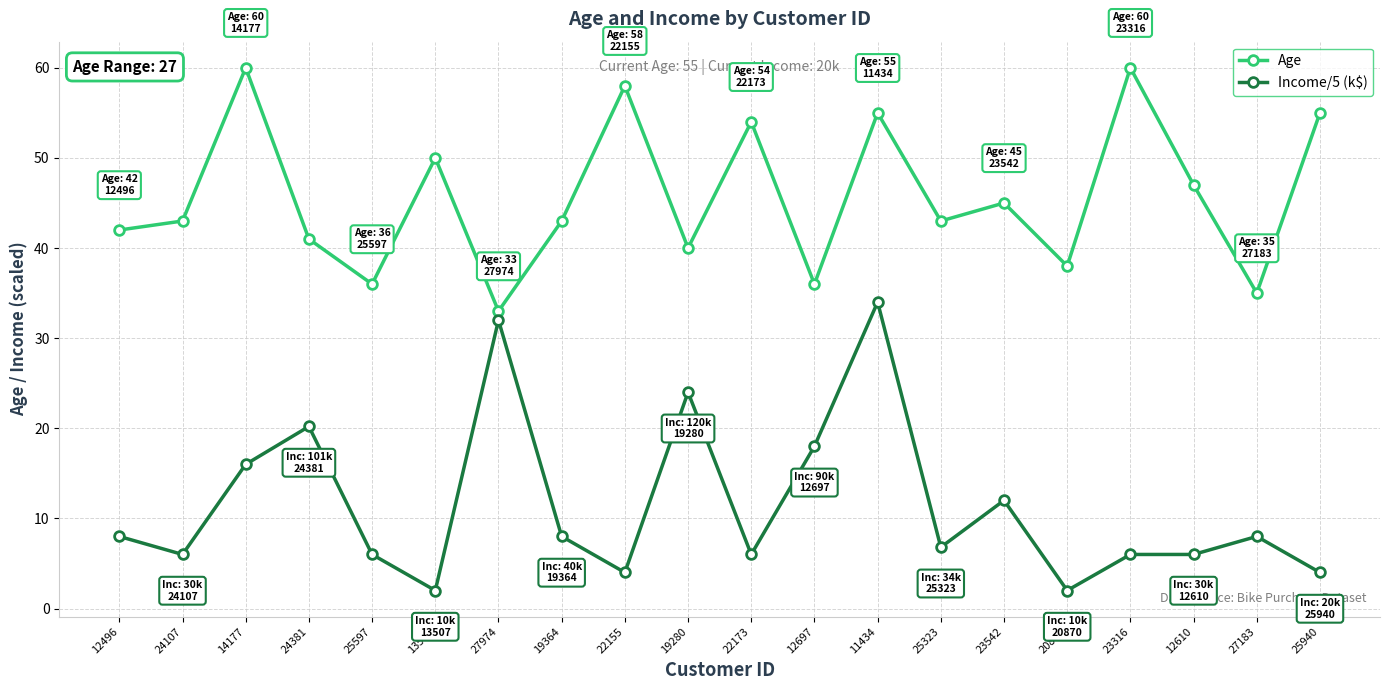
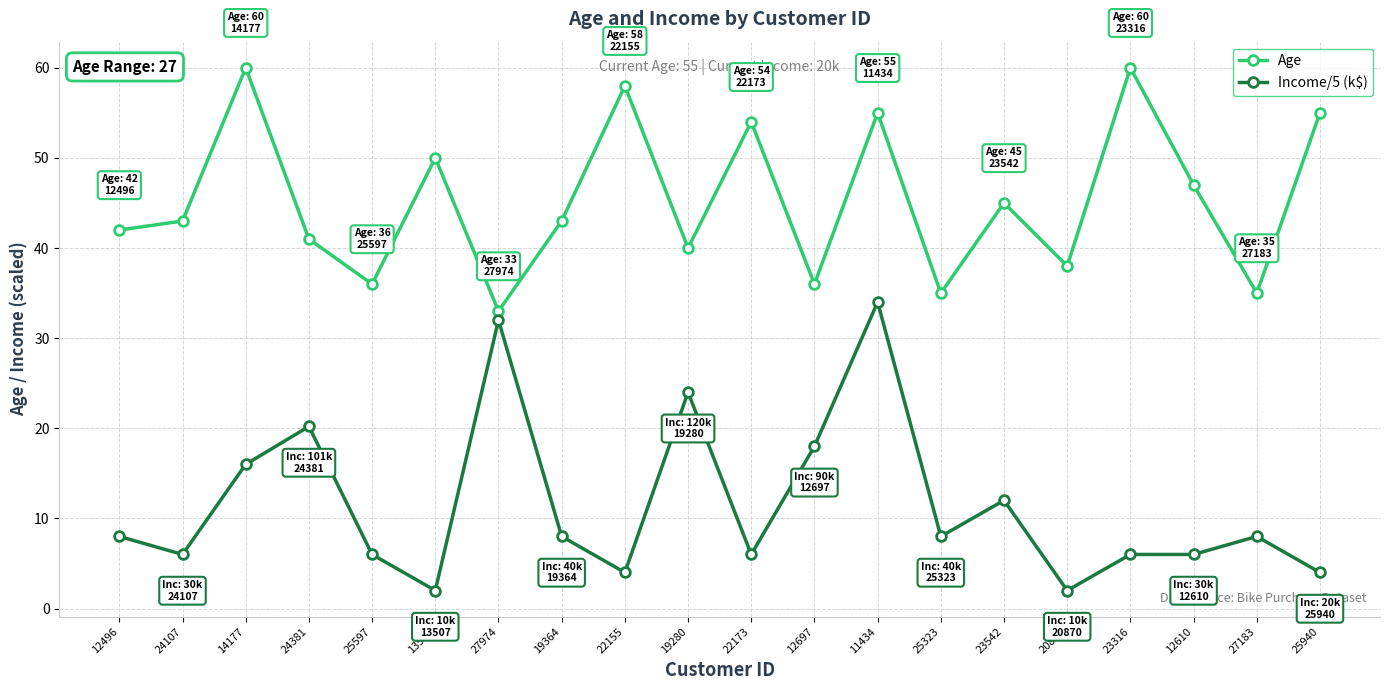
  {
    "Age": {
      "12496": "42",
      "24107": "43",
      "14177": "60",
      "24381": "41",
      "25597": "36",
      "13507": "50",
      "27974": "33",
      "19364": "43",
      "19280": "40",
      "22173": "54",
      "12697": "36",
      "11434": "55",
-     "25323": "43",
+     "25323": "35",
      "23542": "45",
      "20870": "38",
      "23316": "60",
      "12610": "47",
      "27183": "35",
      "25940": "55"
    },
    "Income/5 (k$)": {
-     "25323": "34k"
+     "25323": "40k"
    }
  }
